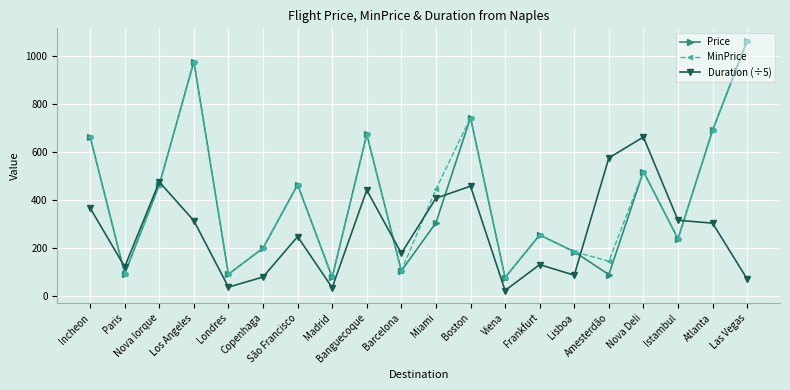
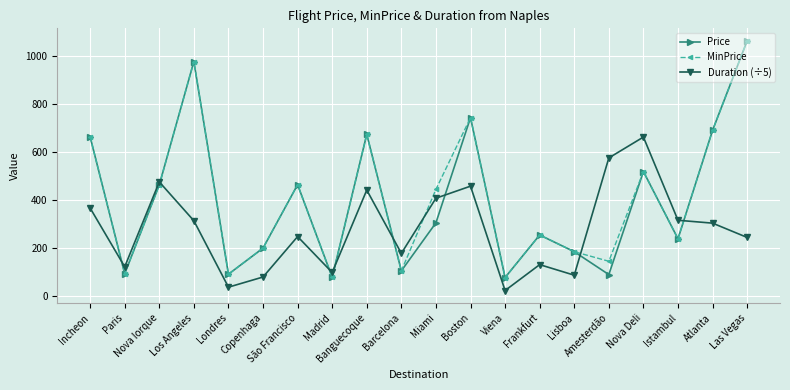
  {
    "Duration (÷5)": {
      "Incheon": 370,
      "Paris": 120,
      "Nova Iorque": 470,
      "Los Angeles": 310,
      "Londres": 40,
      "Copenhaga": 80,
      "São Francisco": 250,
-     "Madrid": 30,
+     "Madrid": 100,
      "Banguecoque": 440,
      "Barcelona": 180,
      "Miami": 410,
      "Boston": 460,
      "Viena": 20,
      "Frankfurt": 130,
      "Lisboa": 90,
      "Amesterdão": 570,
      "Nova Deli": 660,
      "Istambul": 310,
      "Atlanta": 300,
-     "Las Vegas": 70
+     "Las Vegas": 240
    }
  }
